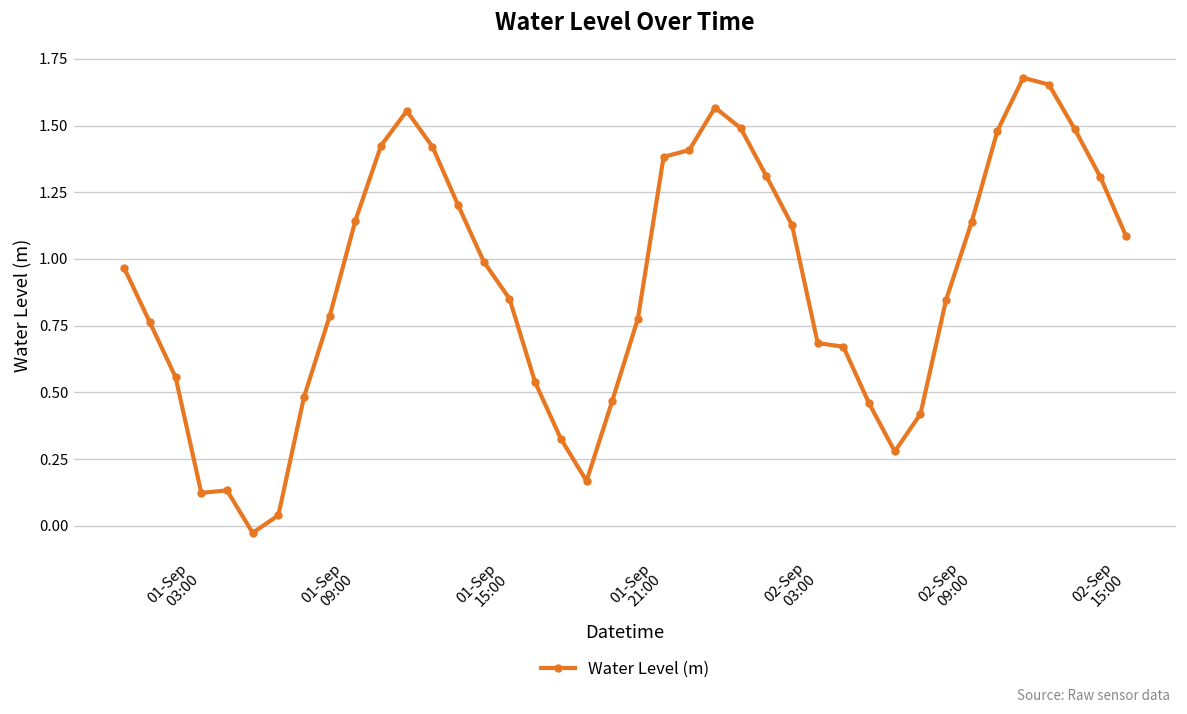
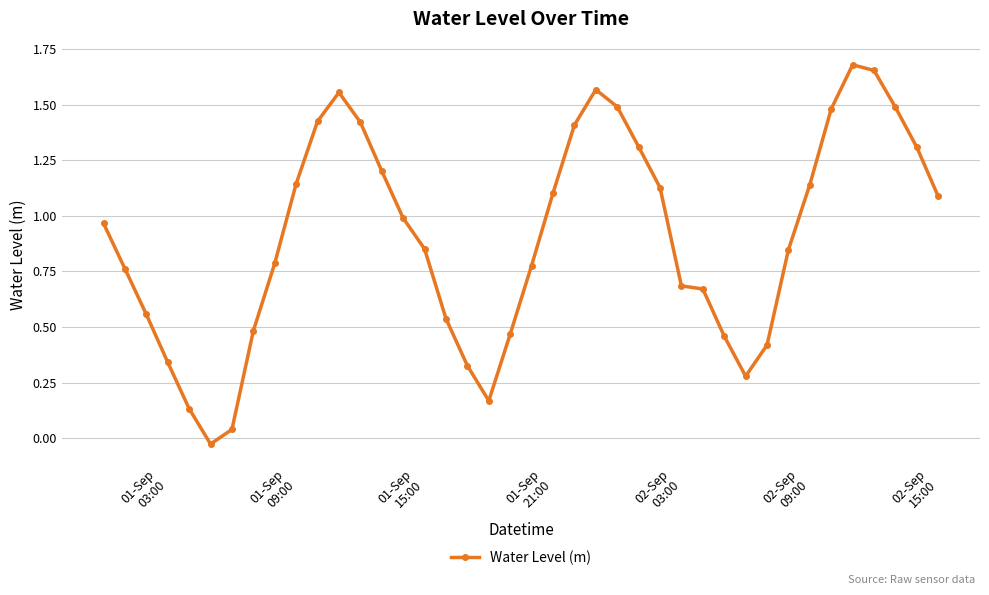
  {
-   "01-Sep 03:00": 0.12,
+   "01-Sep 03:00": 0.34,
    "01-Sep 09:00": 1.14,
    "01-Sep 15:00": 0.85,
-   "01-Sep 21:00": 1.38,
+   "01-Sep 21:00": 1.10,
    "02-Sep 03:00": 0.68,
    "02-Sep 09:00": 1.14,
    "02-Sep 15:00": 1.09
  }
